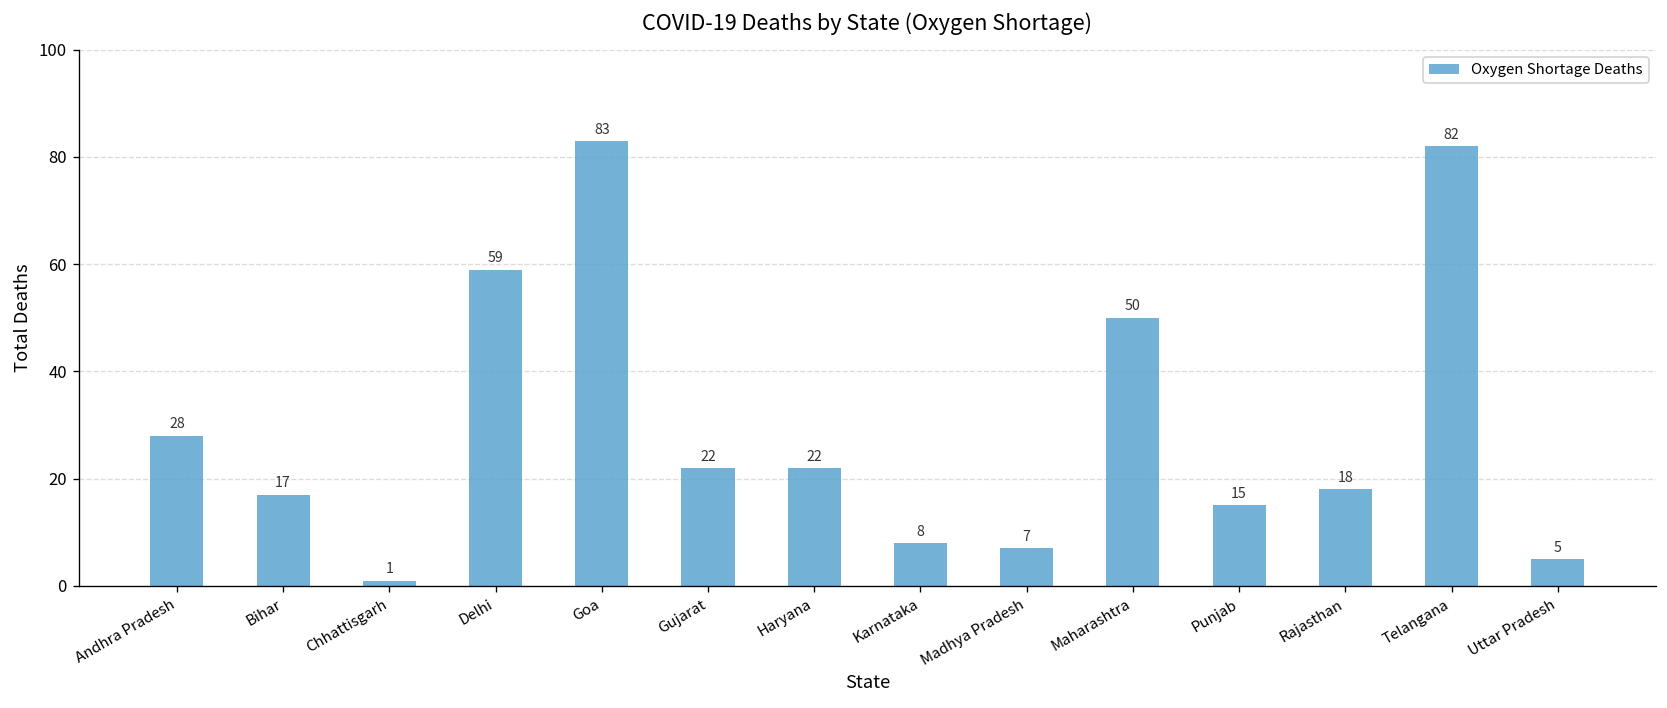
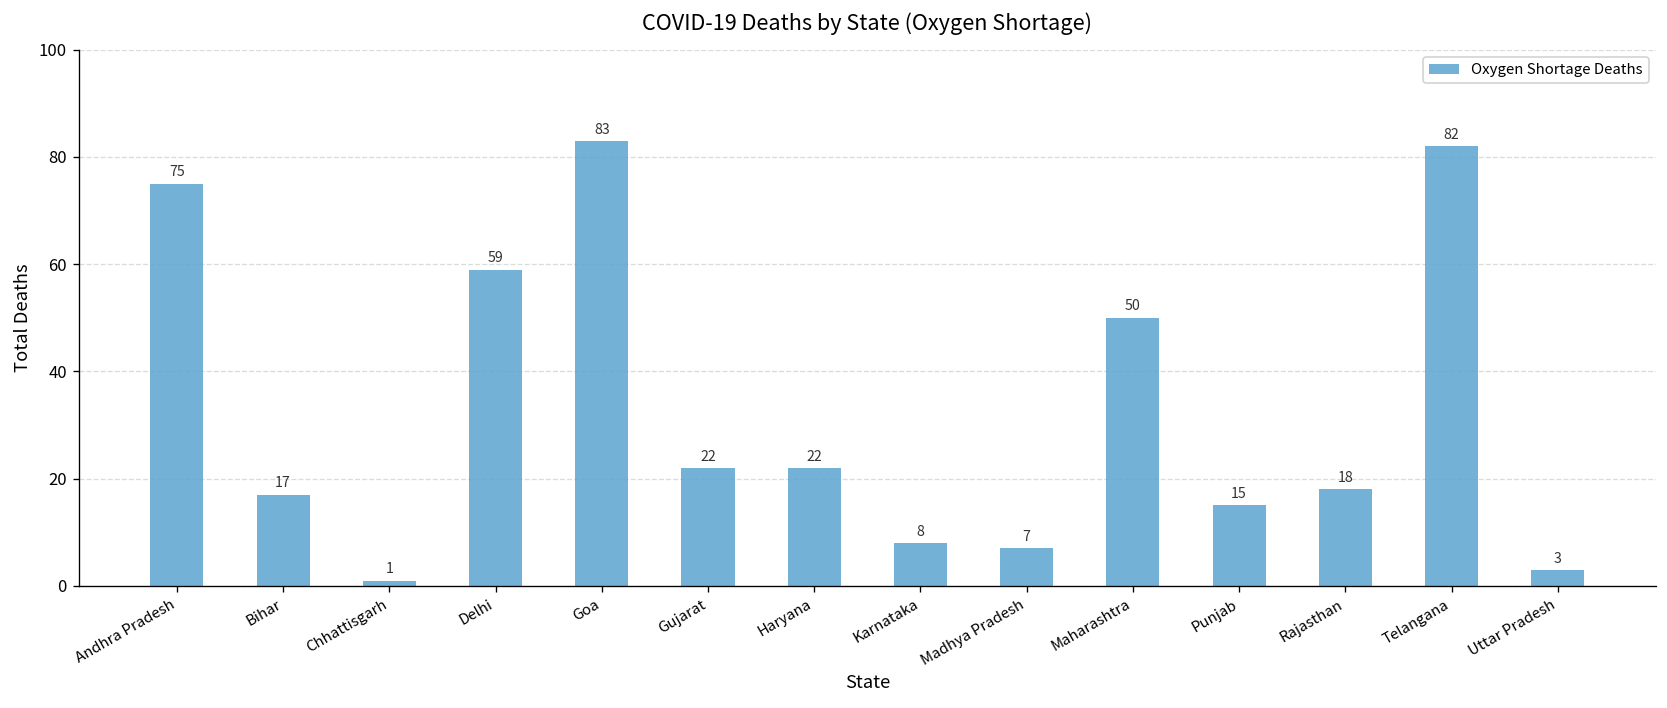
  {
-   "Andhra Pradesh": 28,
+   "Andhra Pradesh": 75,
    "Bihar": 17,
    "Chhattisgarh": 1,
    "Delhi": 59,
    "Goa": 83,
    "Gujarat": 22,
    "Haryana": 22,
    "Karnataka": 8,
    "Madhya Pradesh": 7,
    "Maharashtra": 50,
    "Punjab": 15,
    "Rajasthan": 18,
    "Telangana": 82,
-   "Uttar Pradesh": 5
+   "Uttar Pradesh": 3
  }
